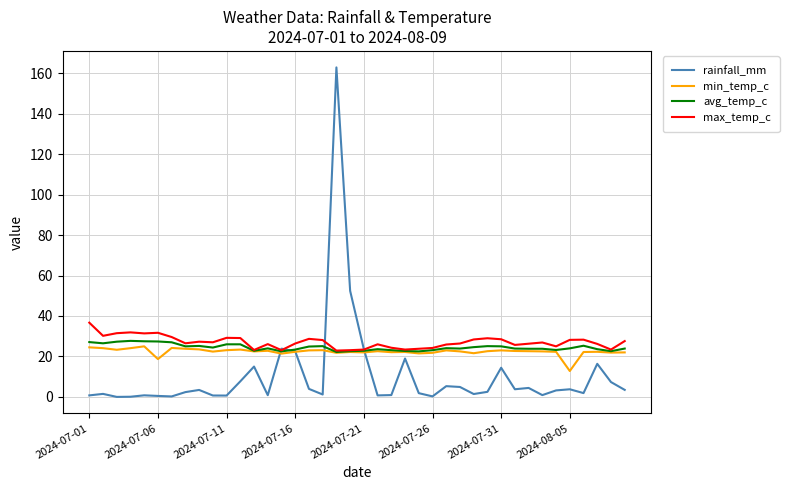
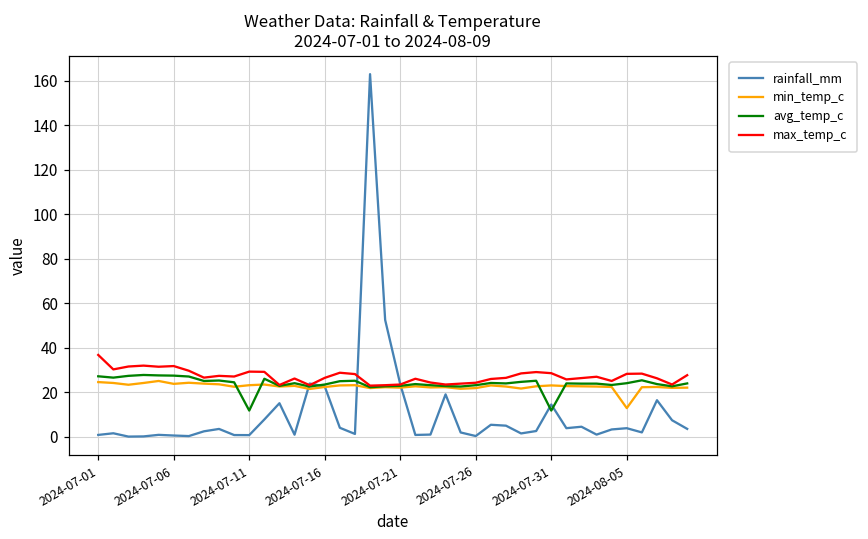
  {
    "rainfall_mm": {
      "2024-07-01": 1,
      "2024-07-06": 0,
      "2024-07-11": 1,
      "2024-07-26": 0,
      "2024-07-31": 14,
      "2024-08-05": 4
    },
    "min_temp_c": {
      "2024-07-01": 25,
-     "2024-07-06": 19,
+     "2024-07-06": 24,
      "2024-07-11": 23,
      "2024-07-26": 22,
      "2024-07-31": 23,
      "2024-08-05": 13
    },
    "avg_temp_c": {
      "2024-07-01": 27,
      "2024-07-06": 27,
-     "2024-07-11": 26,
-     "2024-07-31": 25,
+     "2024-07-11": 12,
+     "2024-07-31": 12,
      "2024-08-05": 24
    },
    "max_temp_c": {
      "2024-07-01": 37,
      "2024-07-06": 32,
      "2024-07-11": 29,
      "2024-07-16": 26,
      "2024-07-31": 29,
      "2024-08-05": 28
    }
  }
